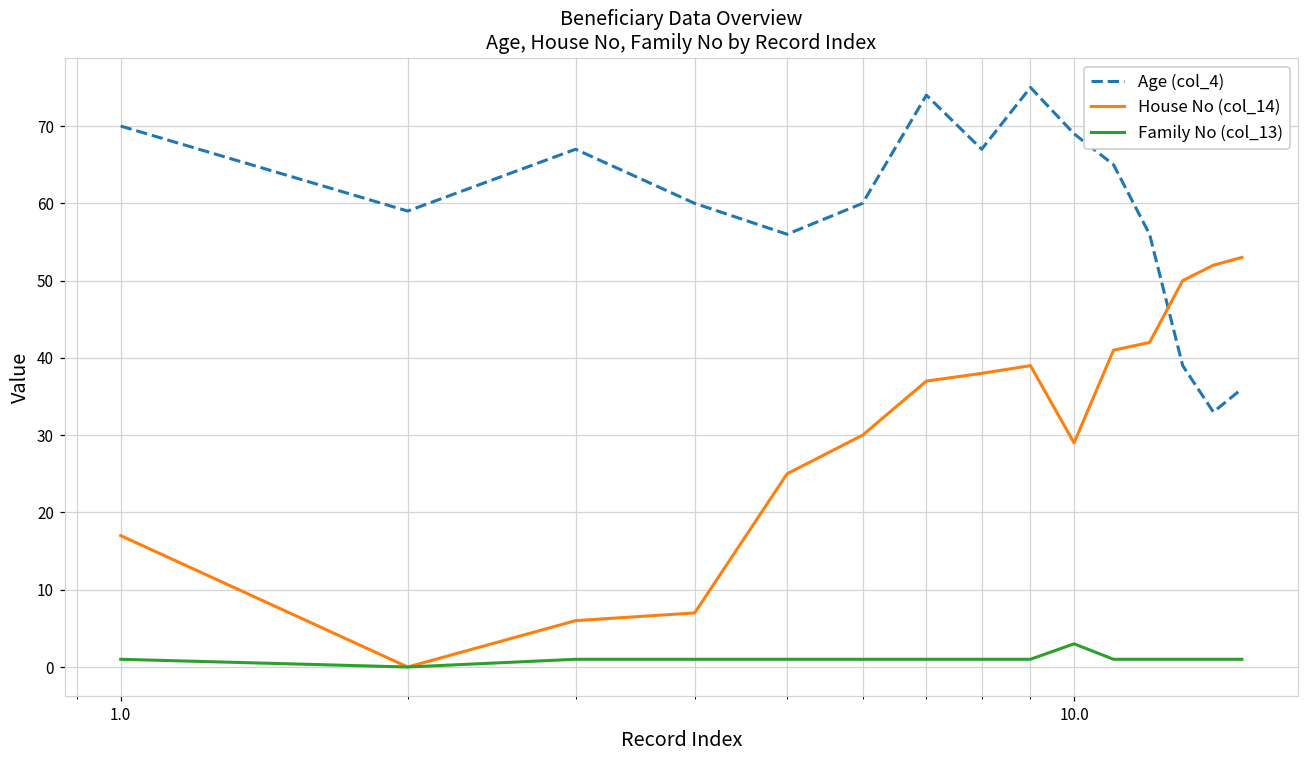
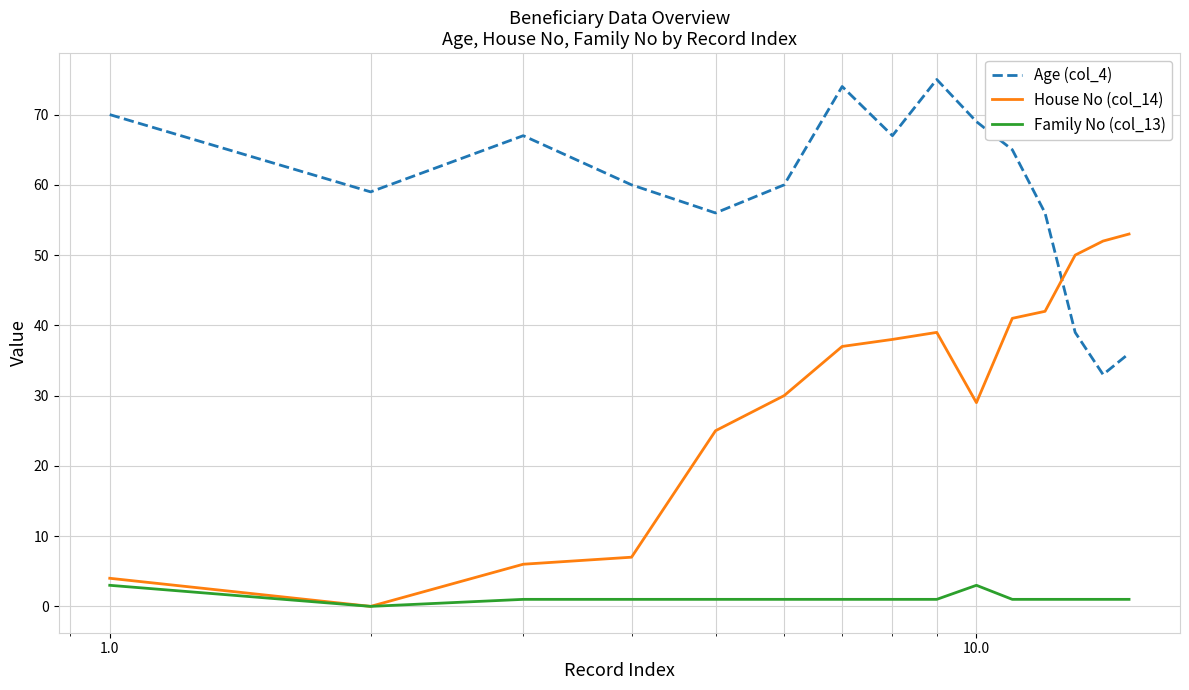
  {
    "Age (col_4)": {
      "1.0": 70,
      "10.0": 69
    },
    "House No (col_14)": {
-     "1.0": 17,
+     "1.0": 4,
      "10.0": 29
    },
    "Family No (col_13)": {
-     "1.0": 1,
+     "1.0": 3,
      "10.0": 3
    }
  }
